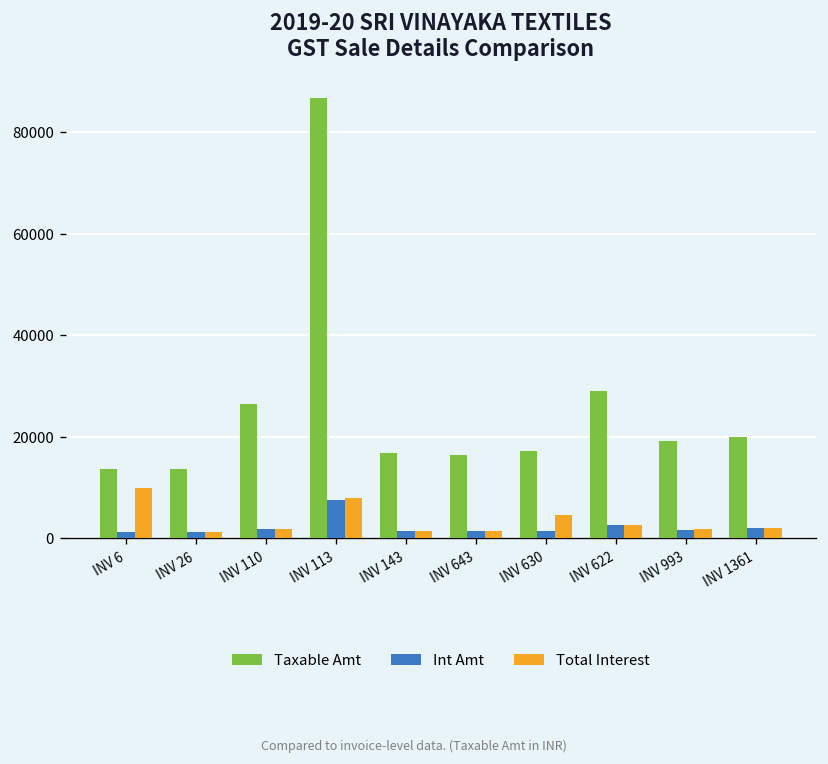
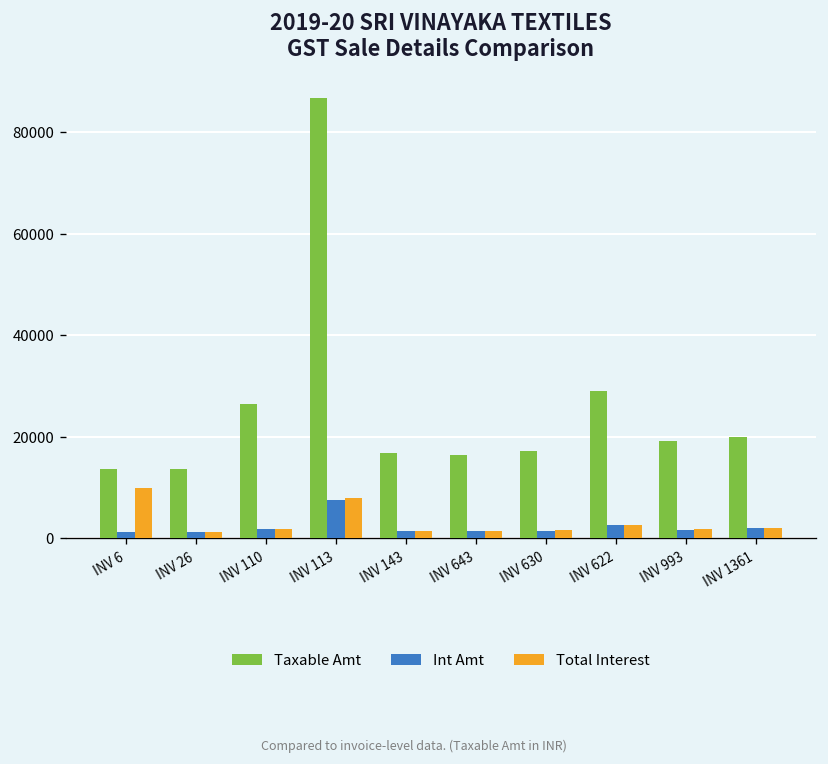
  {
    "Taxable Amt": {
      "INV 6": 14000,
      "INV 26": 14000,
      "INV 110": 26000,
      "INV 113": 87000,
      "INV 143": 17000,
      "INV 643": 16000,
      "INV 630": 17000,
      "INV 622": 29000,
      "INV 993": 19000,
      "INV 1361": 20000
    },
    "Int Amt": {
      "INV 6": 1000,
      "INV 26": 1000,
      "INV 110": 2000,
      "INV 113": 8000,
      "INV 143": 1000,
      "INV 643": 1000,
      "INV 630": 2000,
      "INV 622": 3000,
      "INV 993": 2000,
      "INV 1361": 2000
    },
    "Total Interest": {
      "INV 6": 10000,
      "INV 26": 1000,
      "INV 110": 2000,
      "INV 113": 8000,
      "INV 143": 2000,
      "INV 643": 2000,
-     "INV 630": 5000,
+     "INV 630": 2000,
      "INV 622": 3000,
      "INV 993": 2000,
      "INV 1361": 2000
    }
  }
